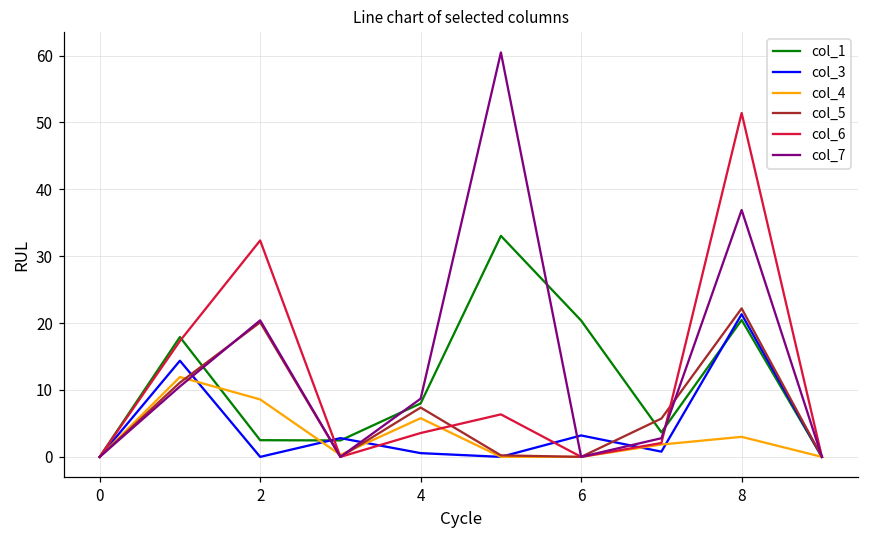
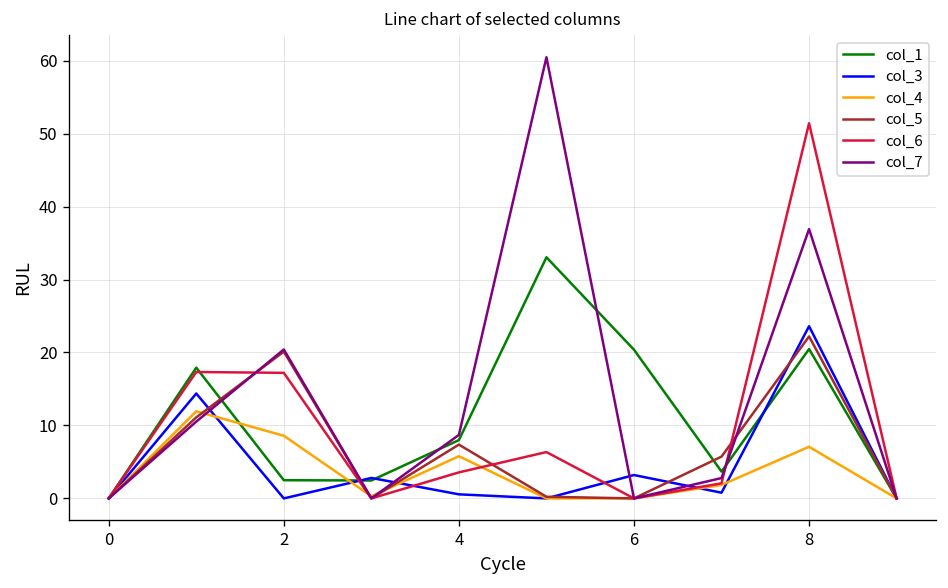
  {
    "col_1": {
      "2": 2,
      "4": 8,
      "6": 20,
      "8": 20
    },
    "col_3": {
      "2": 0,
      "4": 1,
      "6": 3,
-     "8": 21
+     "8": 24
    },
    "col_4": {
      "2": 9,
      "4": 6,
-     "8": 3
+     "8": 7
    },
    "col_5": {
      "4": 7,
      "8": 22
    },
    "col_6": {
-     "2": 32,
+     "2": 17,
      "4": 4,
      "8": 51
    },
    "col_7": {
      "4": 9,
      "8": 37
    }
  }
